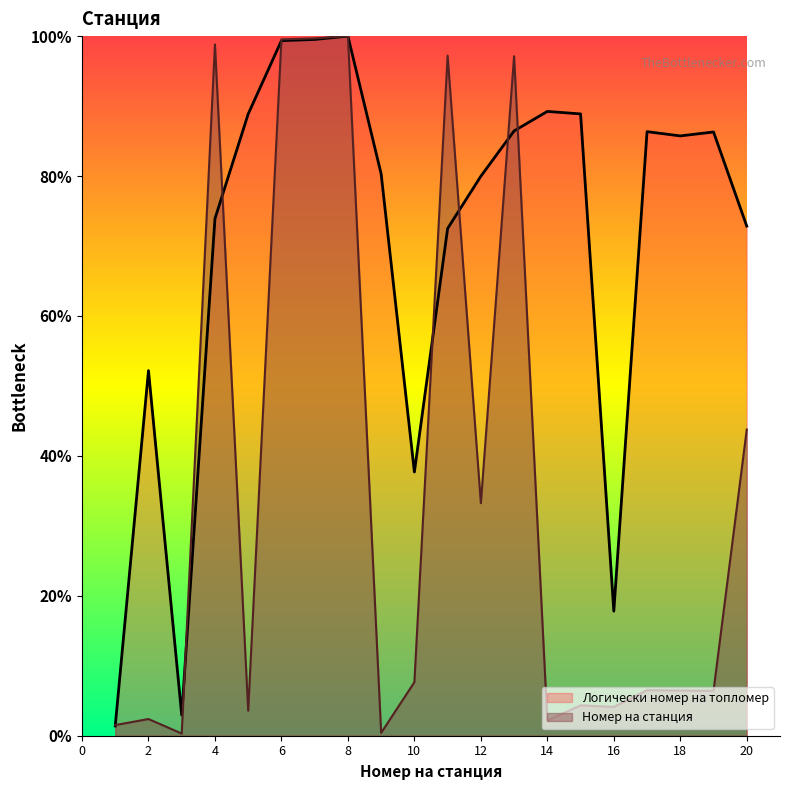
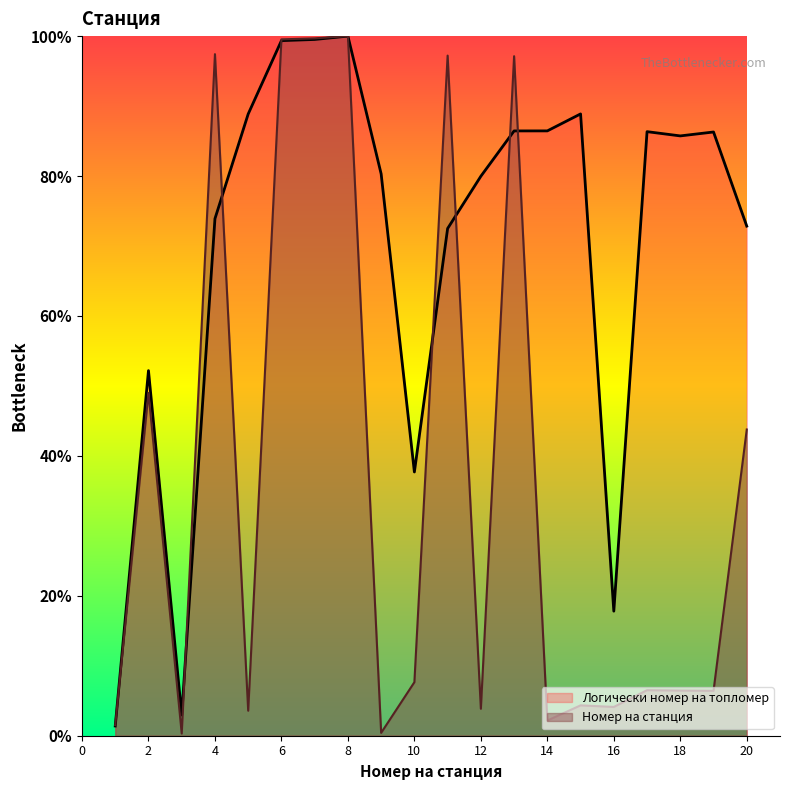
  {
    "Логически номер на топломер": {
      "2": "52%",
      "4": "74%",
      "10": "38%",
      "12": "80%",
-     "14": "89%",
+     "14": "86%",
      "16": "18%",
      "18": "86%",
      "20": "73%"
    },
    "Номер на станция": {
-     "2": "2%",
-     "4": "99%",
+     "2": "49%",
+     "4": "97%",
      "10": "8%",
-     "12": "33%",
+     "12": "4%",
      "20": "44%"
    }
  }
